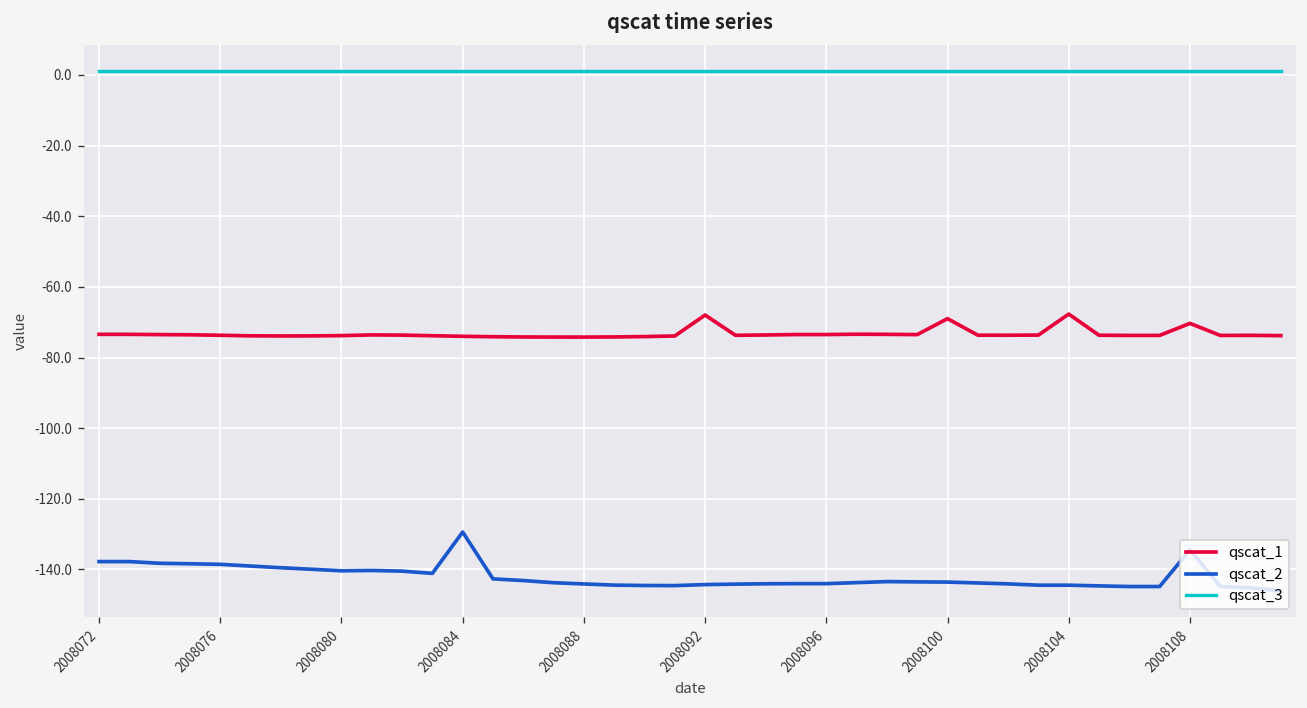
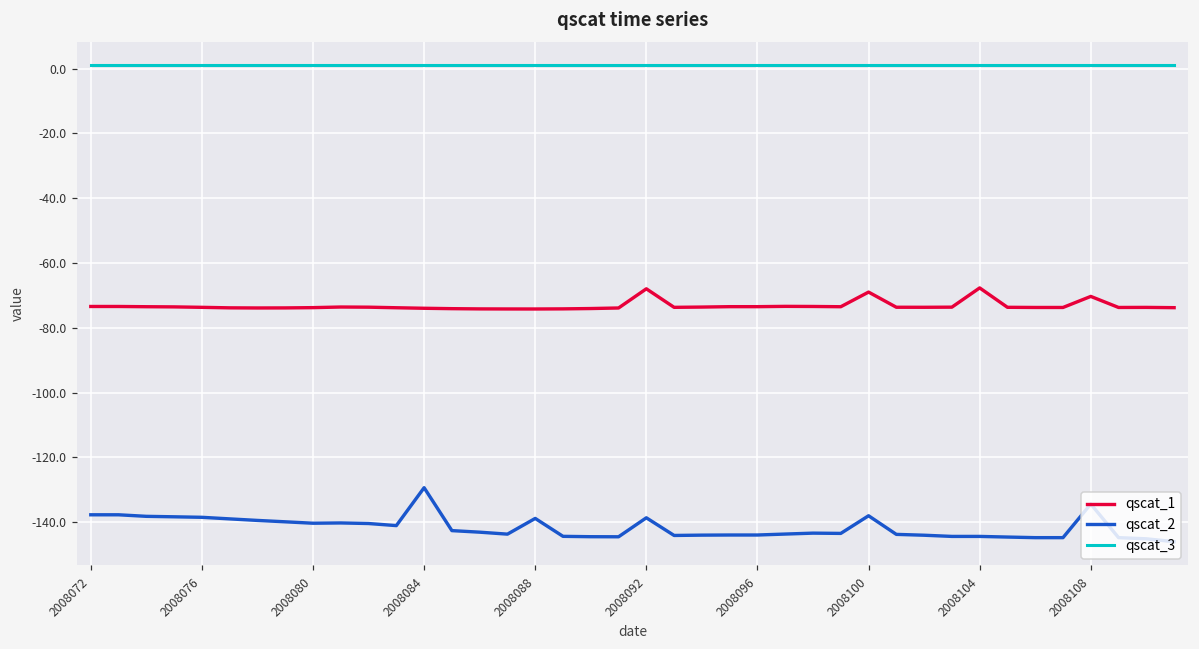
  {
    "qscat_1": {
      "2008072": -73,
      "2008076": -74,
      "2008080": -74,
      "2008084": -74,
      "2008088": -74,
      "2008092": -68,
      "2008096": -73,
      "2008100": -69,
      "2008104": -68,
      "2008108": -70
    },
    "qscat_2": {
      "2008072": -138,
      "2008076": -139,
      "2008080": -140,
      "2008084": -129,
-     "2008088": -144,
-     "2008092": -144,
+     "2008088": -139,
+     "2008092": -139,
      "2008096": -144,
-     "2008100": -144,
+     "2008100": -138,
      "2008104": -144
    },
    "qscat_3": {
      "2008072": 1,
      "2008076": 1,
      "2008080": 1,
      "2008084": 1,
      "2008088": 1,
      "2008092": 1,
      "2008096": 1,
      "2008100": 1,
      "2008104": 1,
      "2008108": 1
    }
  }
